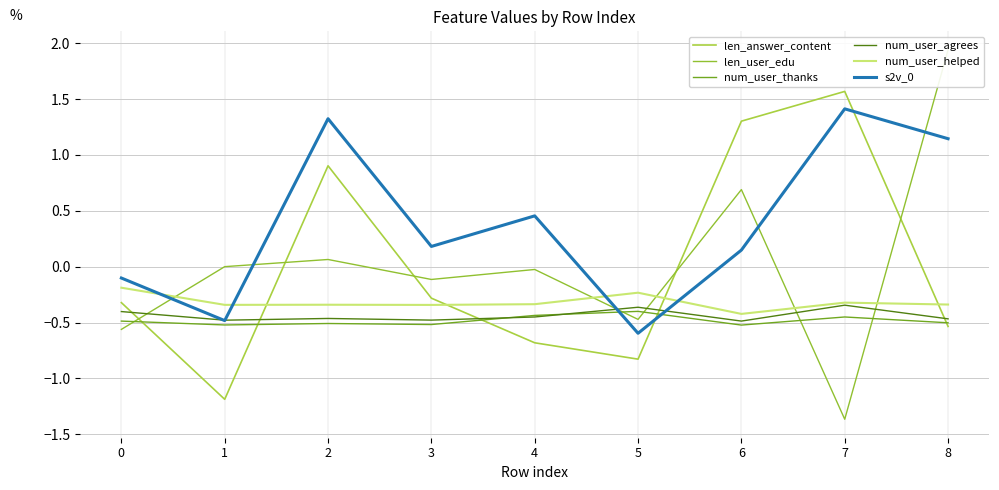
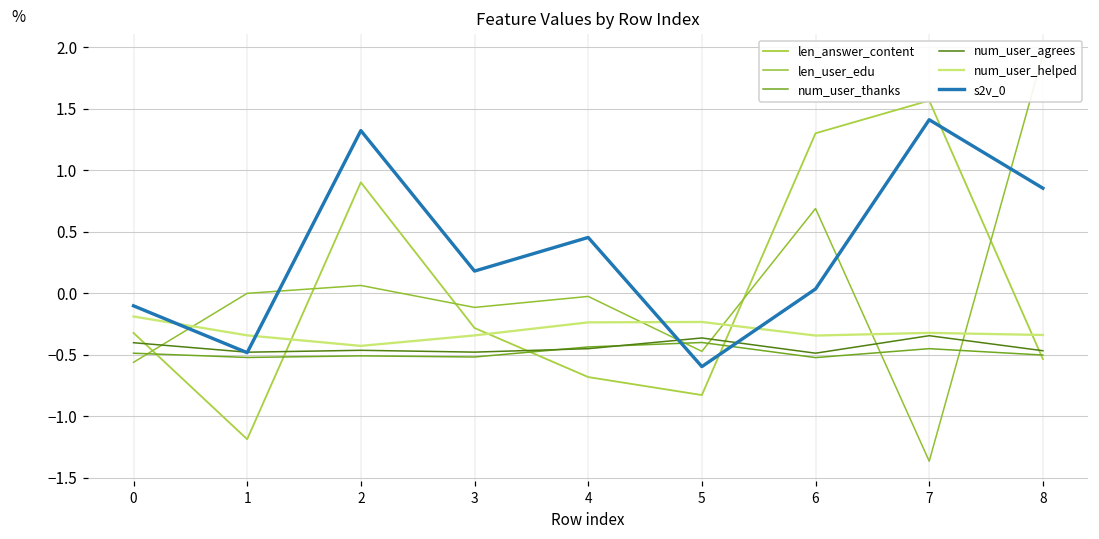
  {
    "num_user_helped": {
      "0": -0.19,
      "1": -0.34,
-     "2": -0.34,
+     "2": -0.43,
      "3": -0.34,
-     "4": -0.34,
+     "4": -0.24,
      "5": -0.23,
-     "6": -0.42,
+     "6": -0.34,
      "7": -0.32,
      "8": -0.34
    },
    "s2v_0": {
      "0": -0.10,
      "2": 1.32,
      "3": 0.18,
      "4": 0.45,
      "5": -0.60,
-     "6": 0.15,
+     "6": 0.04,
      "7": 1.41,
-     "8": 1.15
+     "8": 0.86
    }
  }
